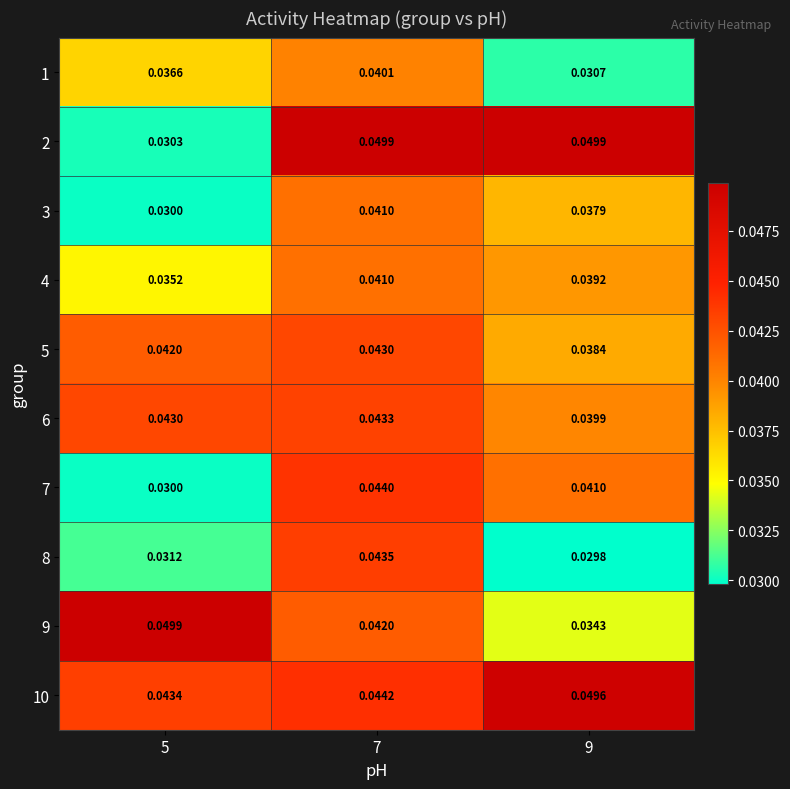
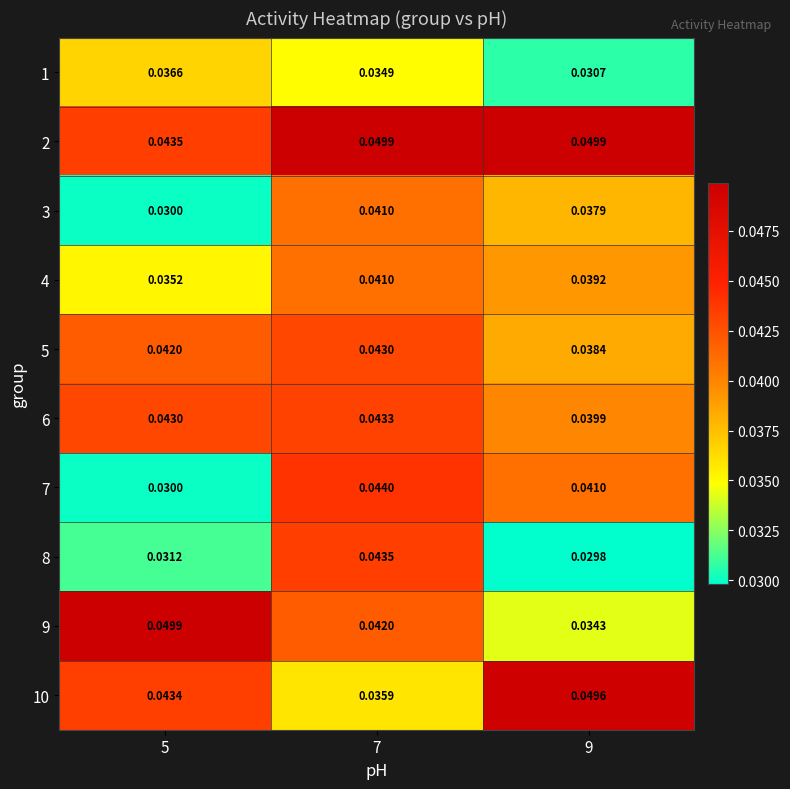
  {
    "1": {
      "5": 0.0366,
-     "7": 0.0401,
+     "7": 0.0349,
      "9": 0.0307
    },
    "2": {
-     "5": 0.0303,
+     "5": 0.0435,
      "7": 0.0499,
      "9": 0.0499
    },
    "3": {
      "5": 0.0300,
      "7": 0.0410,
      "9": 0.0379
    },
    "4": {
      "5": 0.0352,
      "7": 0.0410,
      "9": 0.0392
    },
    "5": {
      "5": 0.0420,
      "7": 0.0430,
      "9": 0.0384
    },
    "6": {
      "5": 0.0430,
      "7": 0.0433,
      "9": 0.0399
    },
    "7": {
      "5": 0.0300,
      "7": 0.0440,
      "9": 0.0410
    },
    "8": {
      "5": 0.0312,
      "7": 0.0435,
      "9": 0.0298
    },
    "9": {
      "5": 0.0499,
      "7": 0.0420,
      "9": 0.0343
    },
    "10": {
      "5": 0.0434,
-     "7": 0.0442,
+     "7": 0.0359,
      "9": 0.0496
    }
  }
